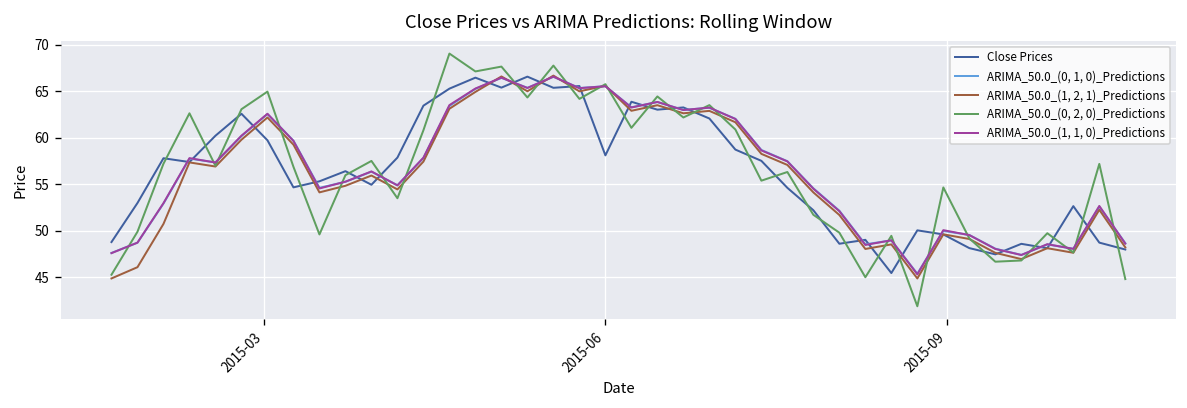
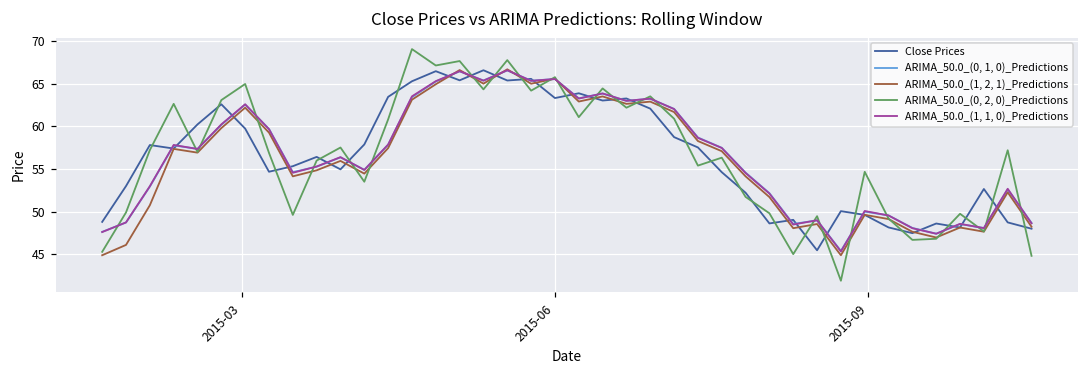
  {
    "Close Prices": {
-     "2015-06": 58
+     "2015-06": 63
    }
  }
